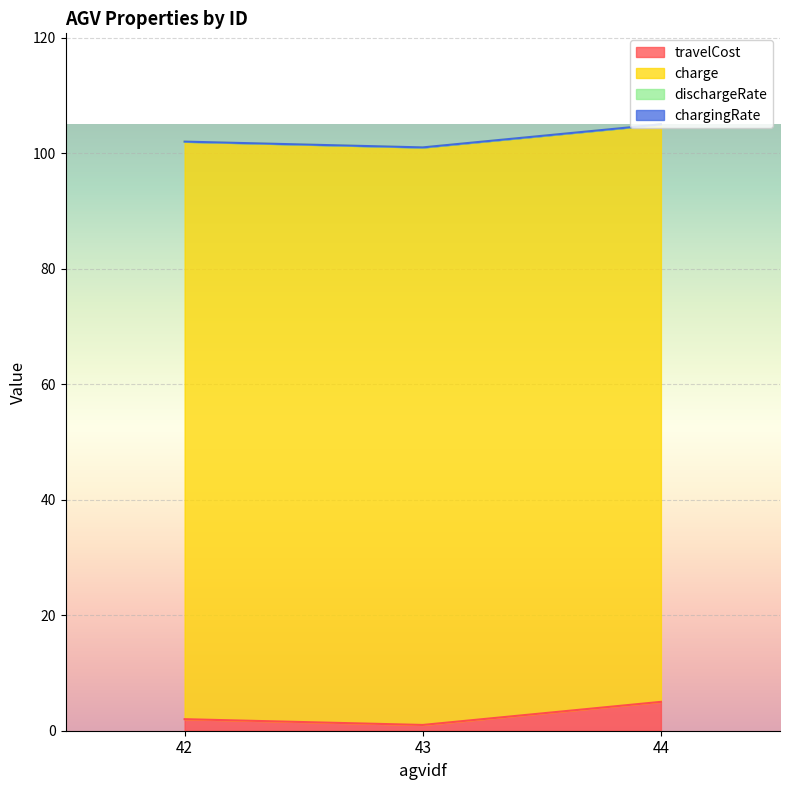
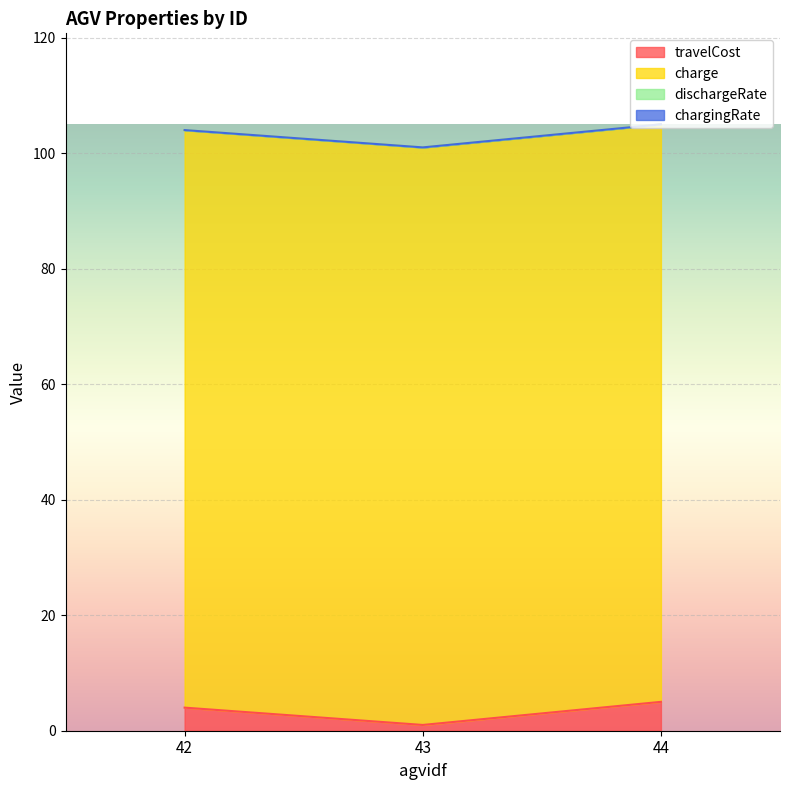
  {
    "travelCost": {
-     "42": 2,
+     "42": 4,
      "43": 1,
      "44": 5
    }
  }
